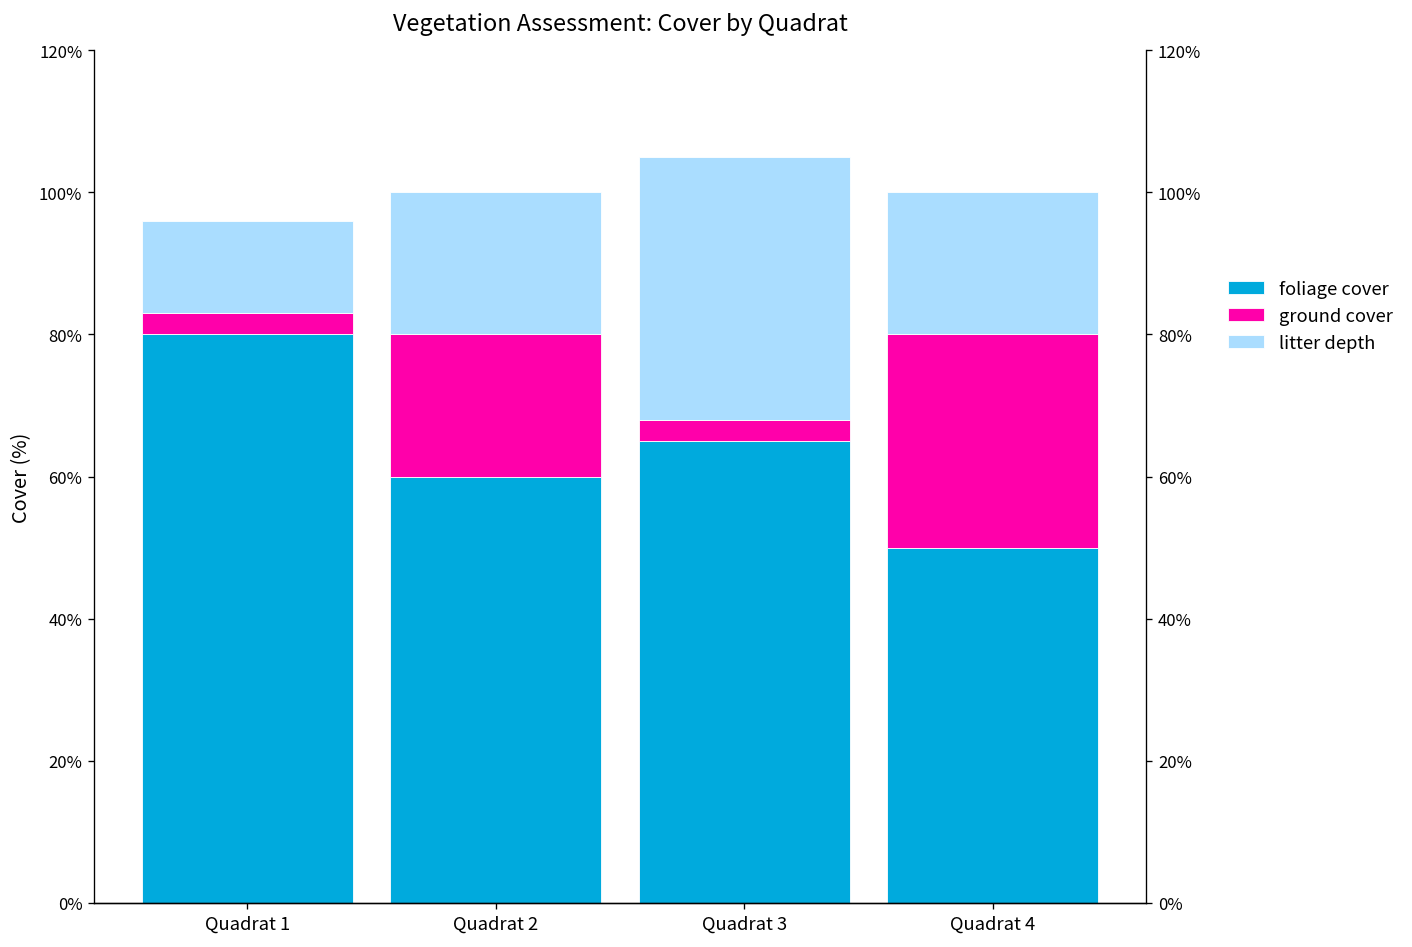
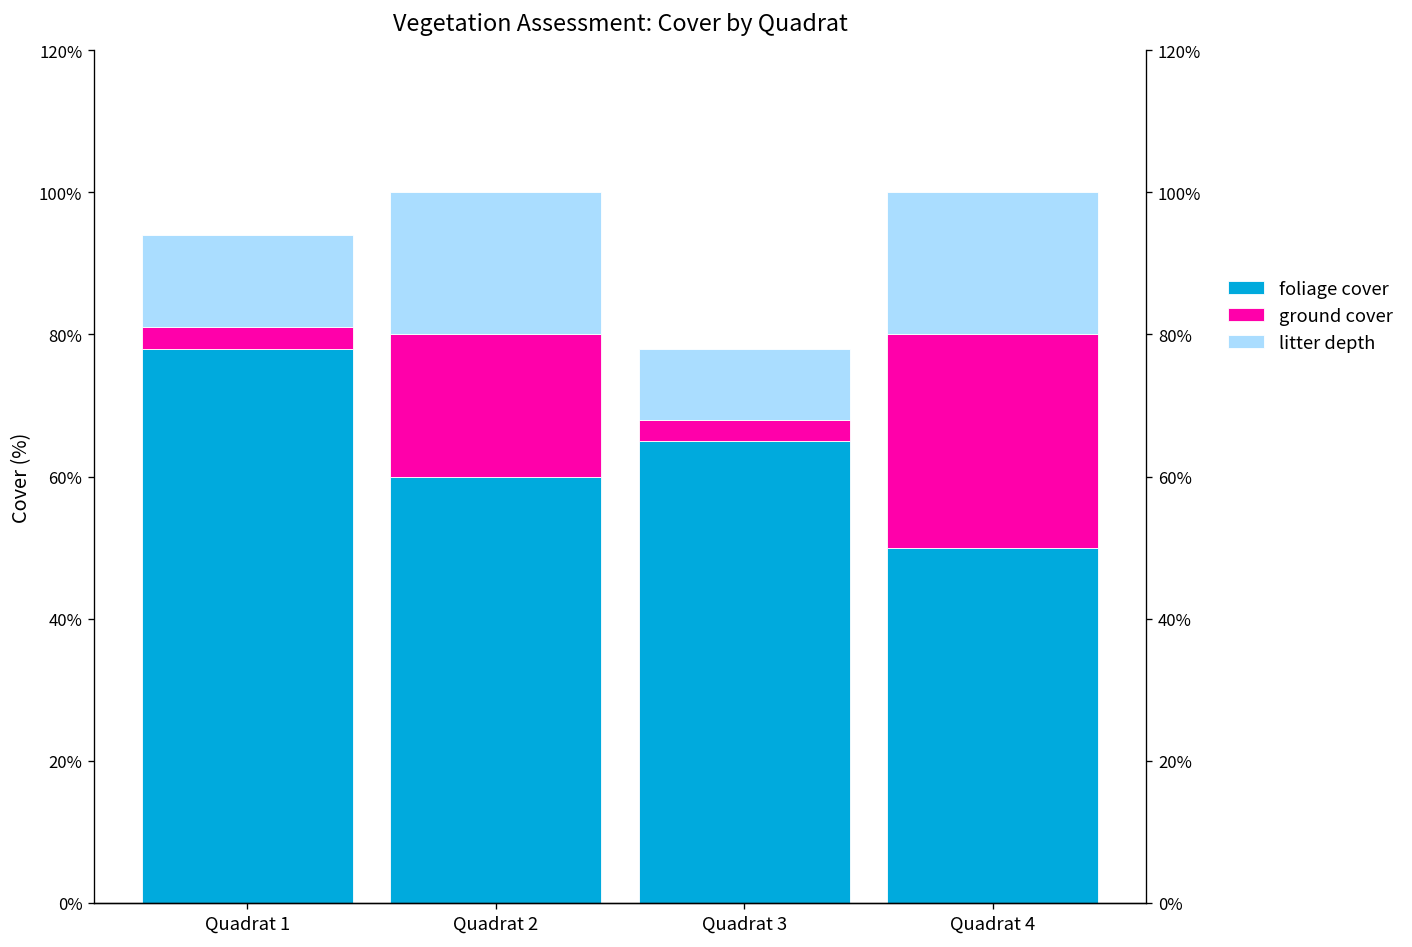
  {
    "foliage cover": {
-     "Quadrat 1": "80%",
+     "Quadrat 1": "78%",
      "Quadrat 2": "60%",
      "Quadrat 3": "65%",
      "Quadrat 4": "50%"
    },
    "ground cover": {
      "Quadrat 1": "3%",
      "Quadrat 2": "20%",
      "Quadrat 3": "3%",
      "Quadrat 4": "30%"
    },
    "litter depth": {
      "Quadrat 1": "13%",
      "Quadrat 2": "20%",
-     "Quadrat 3": "37%",
+     "Quadrat 3": "10%",
      "Quadrat 4": "20%"
    }
  }
